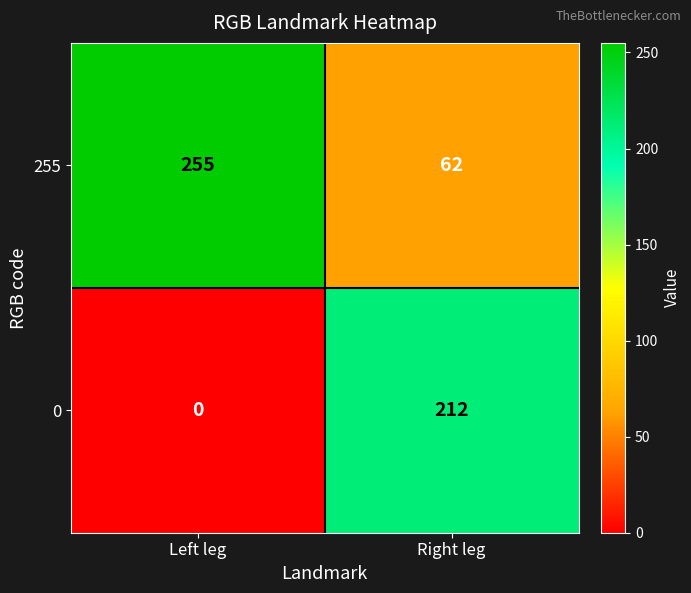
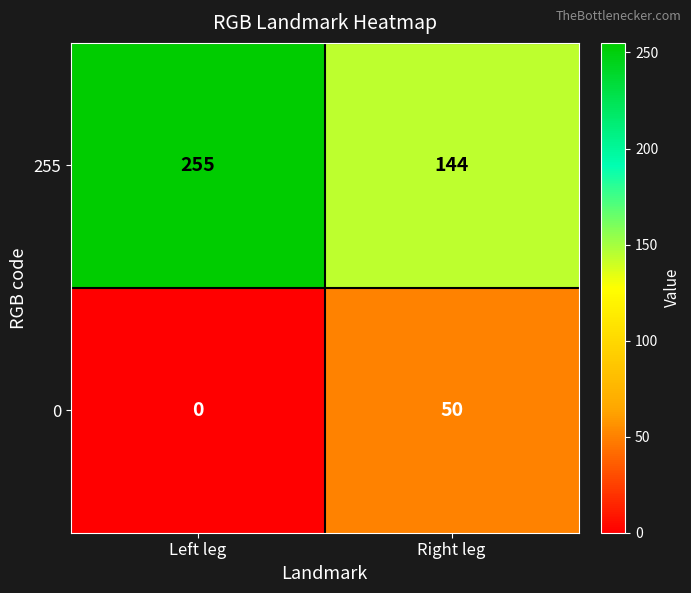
  {
    "255": {
      "Left leg": 255,
-     "Right leg": 62
+     "Right leg": 144
    },
    "0": {
      "Left leg": 0,
-     "Right leg": 212
+     "Right leg": 50
    }
  }
